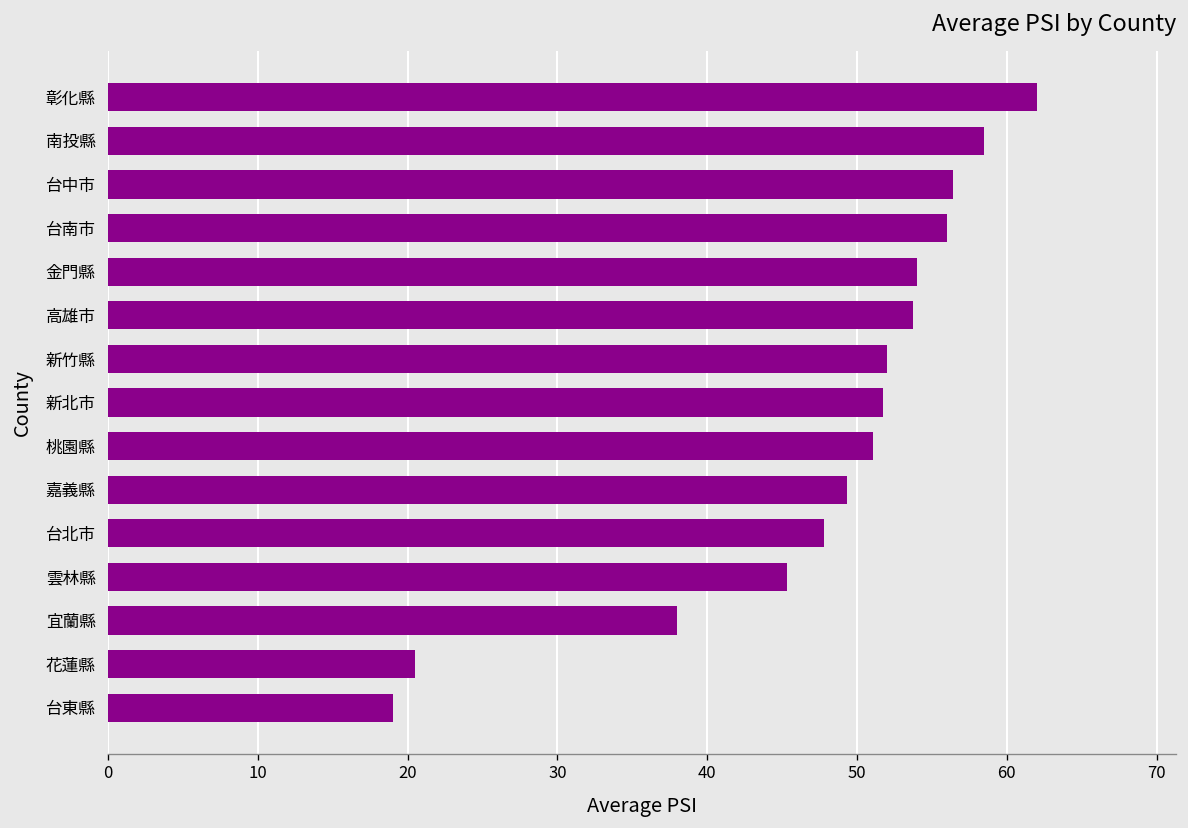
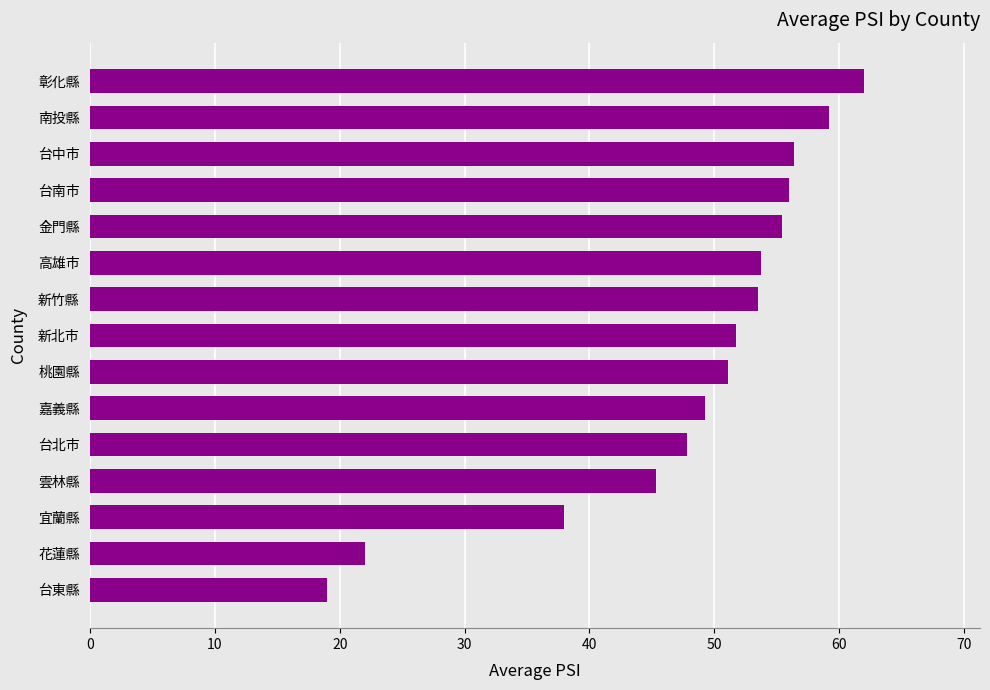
  {
    "彰化縣": 62.0,
-   "南投縣": 58.5,
+   "南投縣": 59.2,
    "台中市": 56.4,
    "台南市": 56.0,
-   "金門縣": 54.0,
+   "金門縣": 55.4,
    "高雄市": 53.7,
-   "新竹縣": 52.0,
+   "新竹縣": 53.5,
    "新北市": 51.8,
    "桃園縣": 51.1,
    "嘉義縣": 49.3,
    "台北市": 47.8,
    "雲林縣": 45.3,
    "宜蘭縣": 38.0,
-   "花蓮縣": 20.5,
+   "花蓮縣": 22.0,
    "台東縣": 19.0
  }
